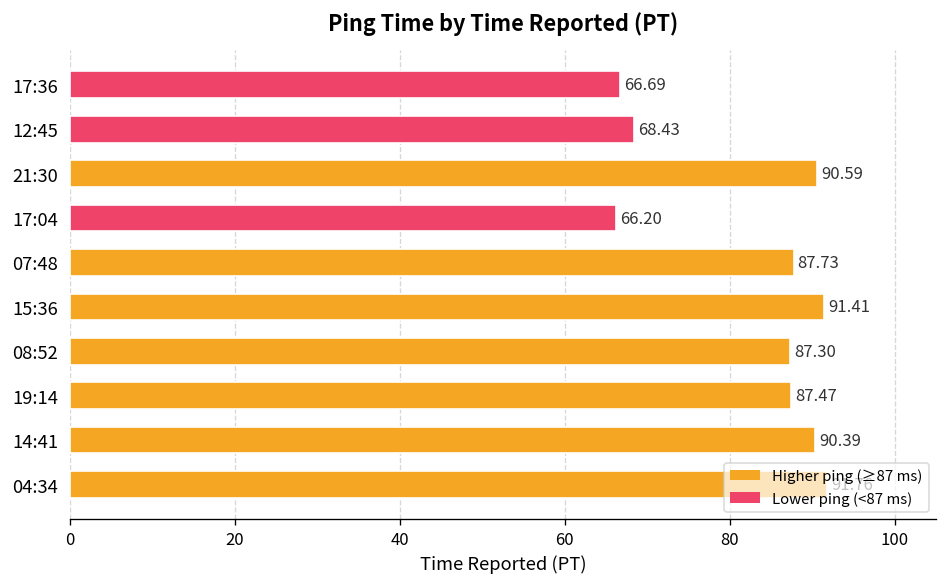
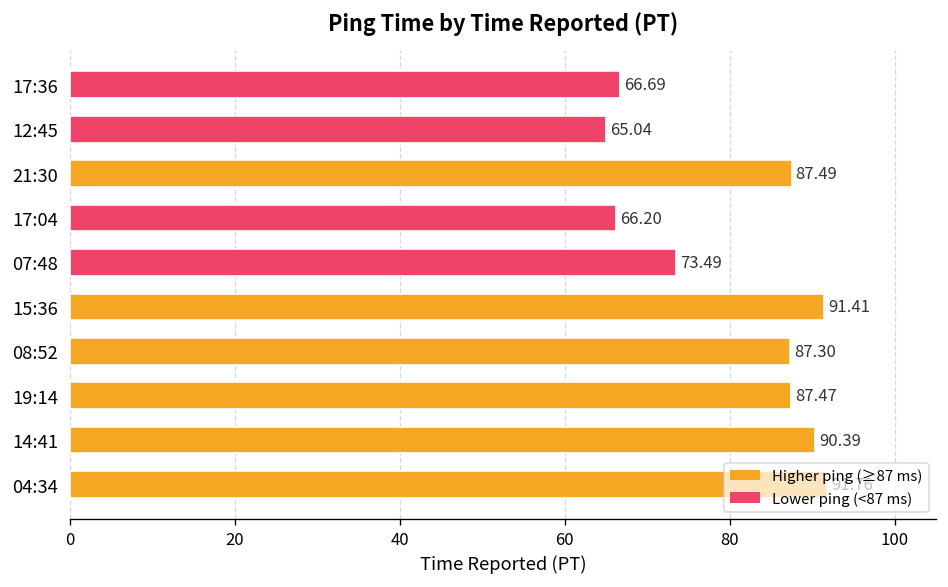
  {
    "17:36": 66.69,
-   "12:45": 68.43,
-   "21:30": 90.59,
+   "12:45": 65.04,
+   "21:30": 87.49,
    "17:04": 66.20,
-   "07:48": 87.73,
+   "07:48": 73.49,
    "15:36": 91.41,
    "08:52": 87.30,
    "19:14": 87.47,
    "14:41": 90.39
  }
